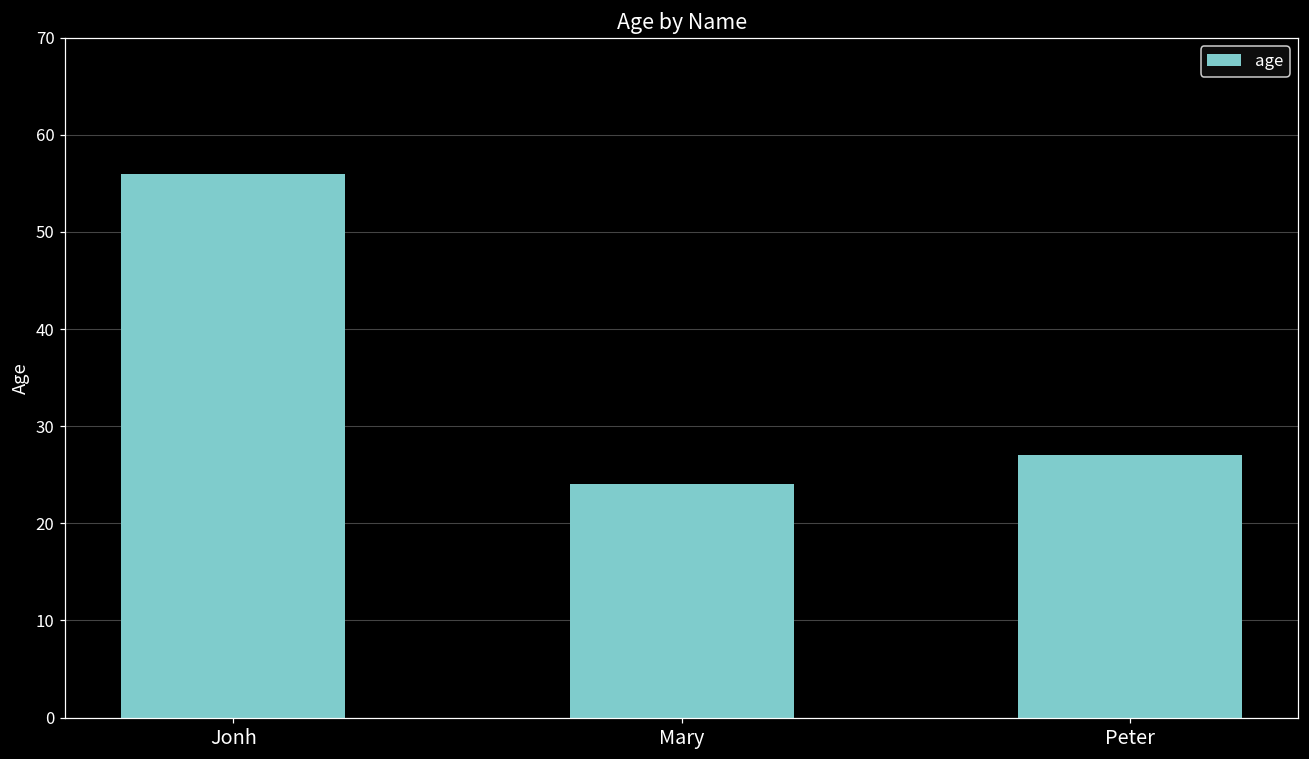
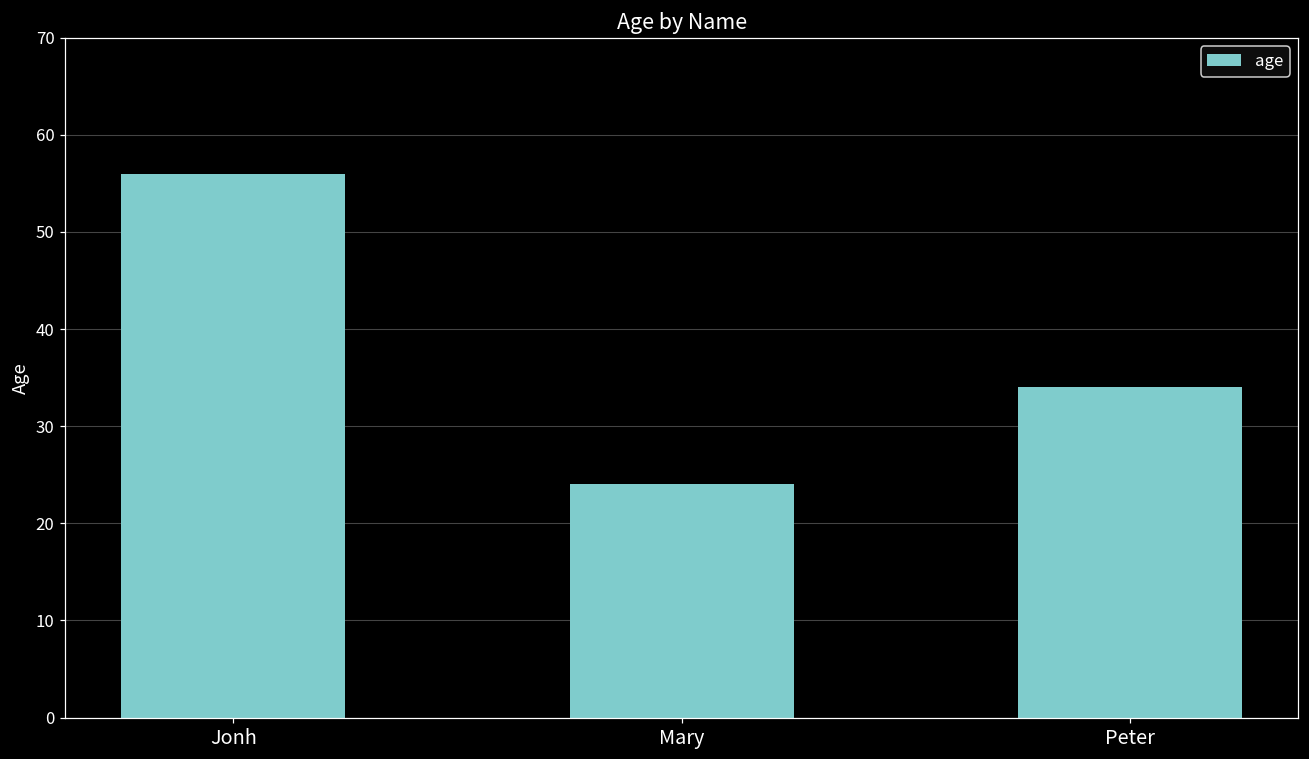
  {
    "Jonh": 56,
    "Mary": 24,
-   "Peter": 27
+   "Peter": 34
  }
